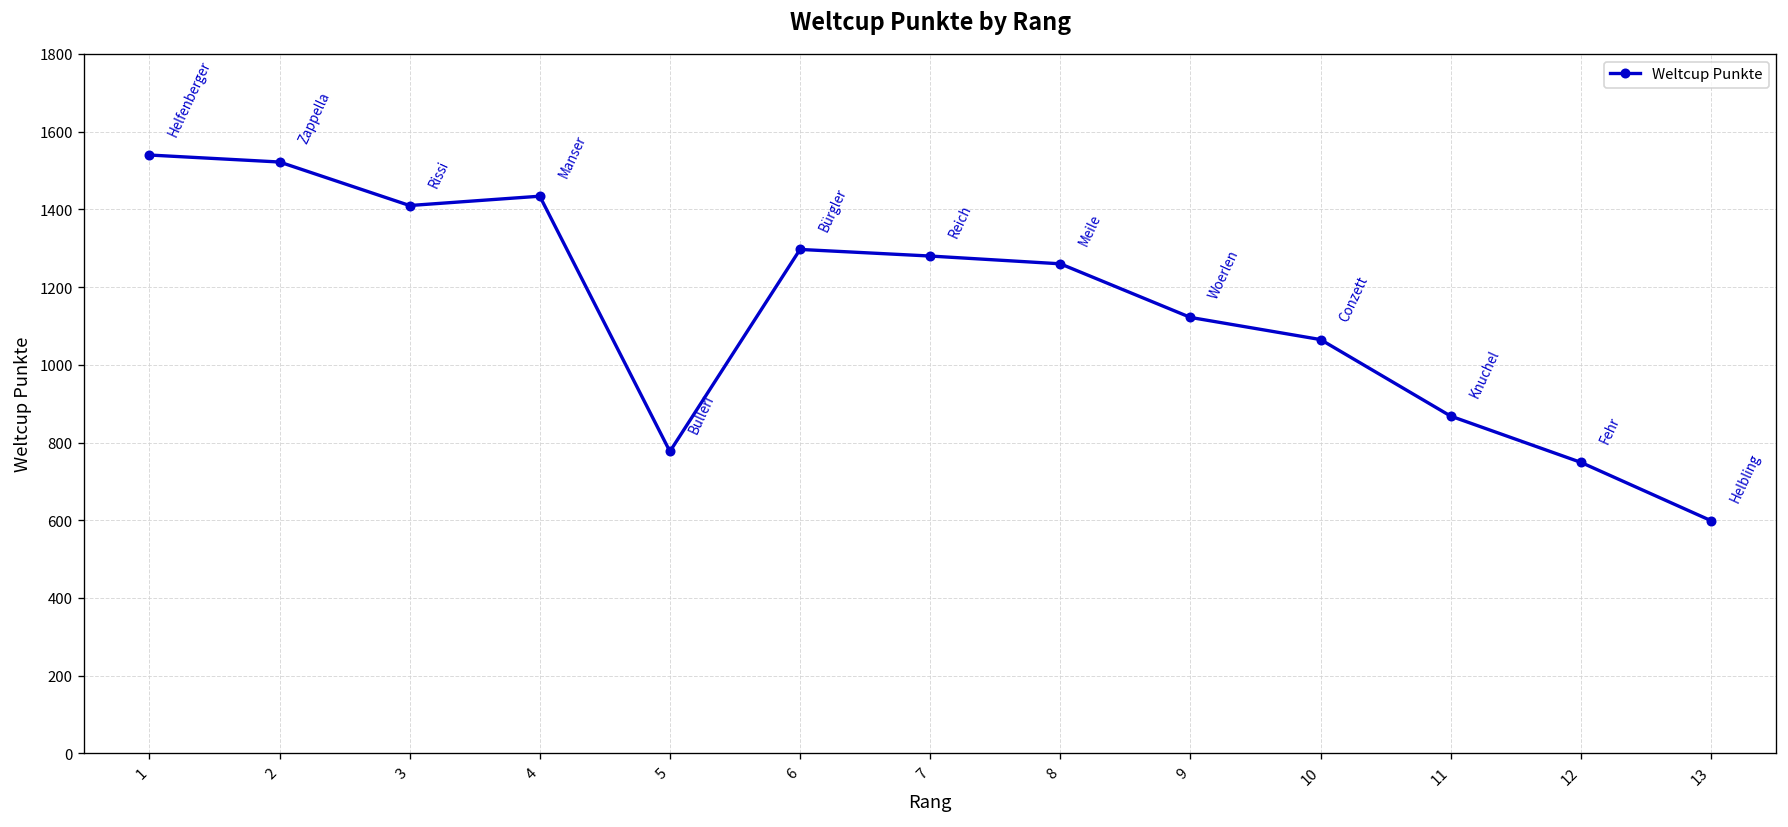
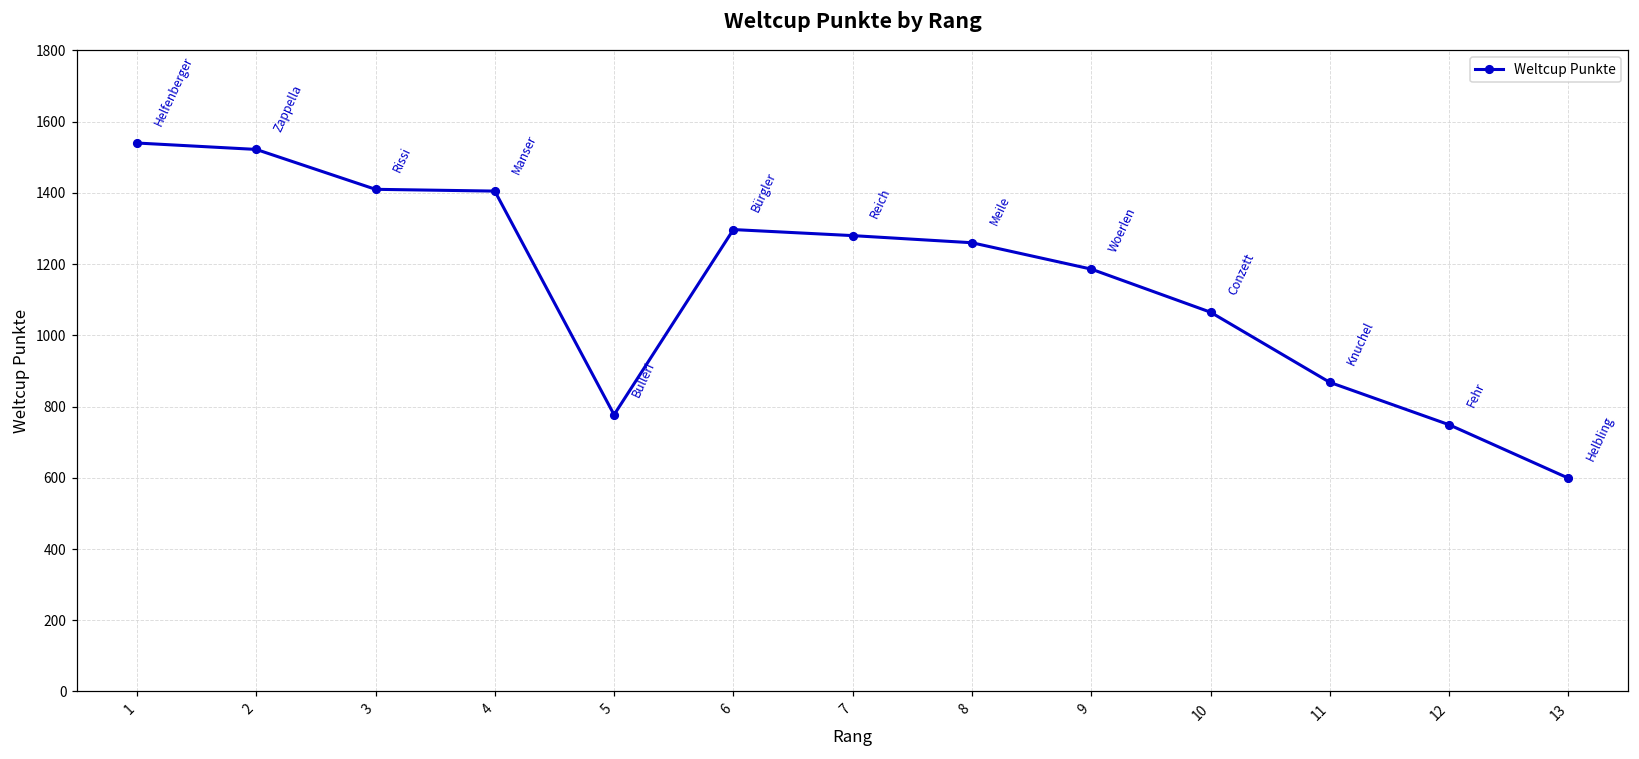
  {
    "1": 1540,
    "2": 1520,
    "3": 1410,
-   "4": 1430,
+   "4": 1410,
    "5": 780,
    "6": 1300,
    "7": 1280,
    "8": 1260,
-   "9": 1120,
+   "9": 1190,
    "10": 1070,
    "11": 870,
    "12": 750,
    "13": 600
  }
